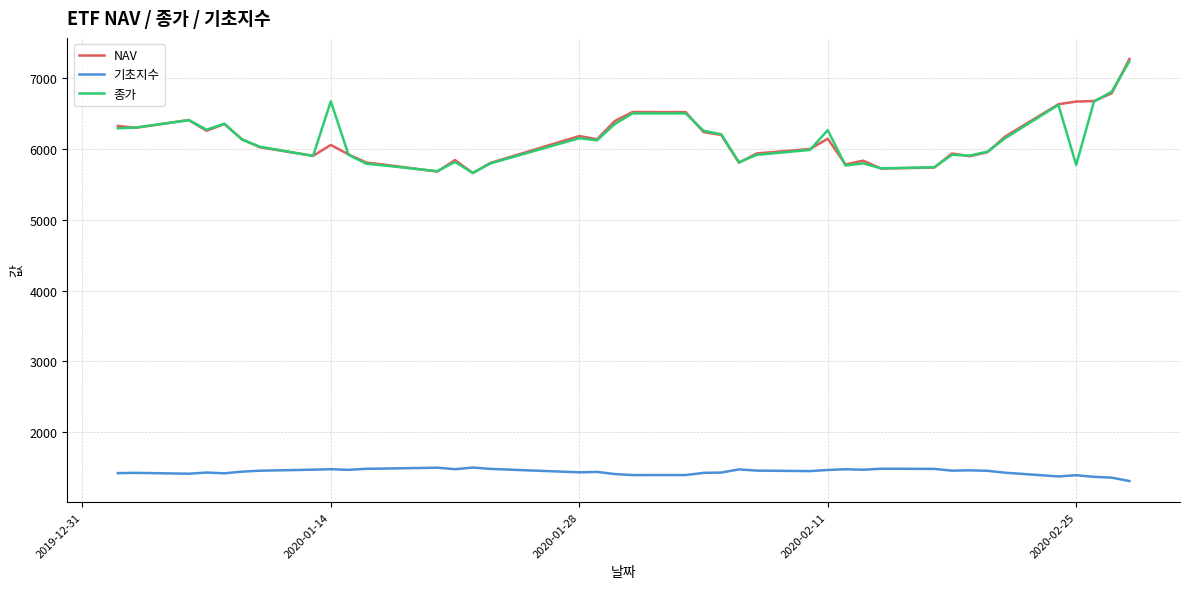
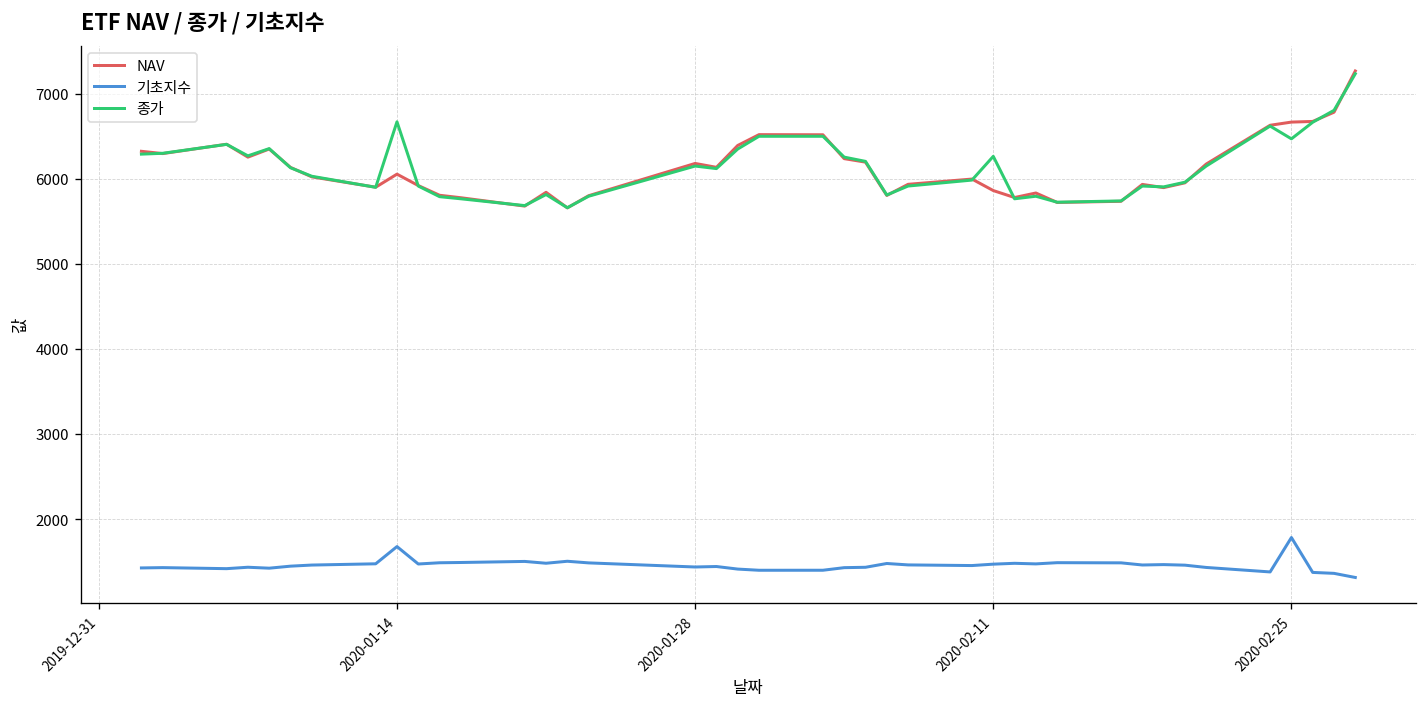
  {
    "NAV": {
      "2020-01-14": 6100,
-     "2020-02-11": 6100,
+     "2020-02-11": 5900,
      "2020-02-25": 6700
    },
    "기초지수": {
-     "2020-01-14": 1500,
+     "2020-01-14": 1700,
      "2020-01-28": 1400,
      "2020-02-11": 1500,
-     "2020-02-25": 1400
+     "2020-02-25": 1800
    },
    "종가": {
      "2020-01-14": 6700,
      "2020-02-11": 6300,
-     "2020-02-25": 5800
+     "2020-02-25": 6500
    }
  }
